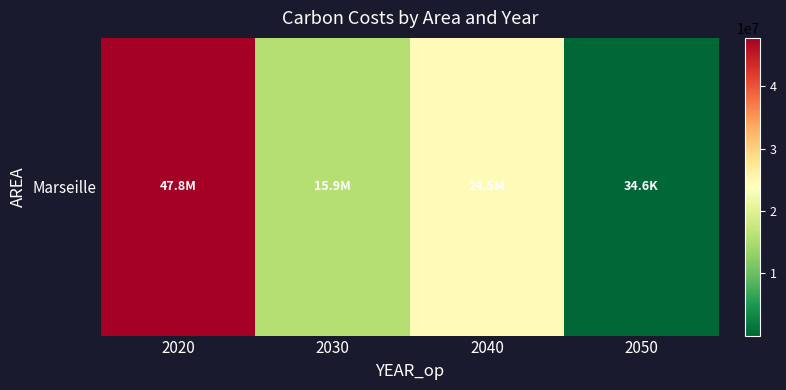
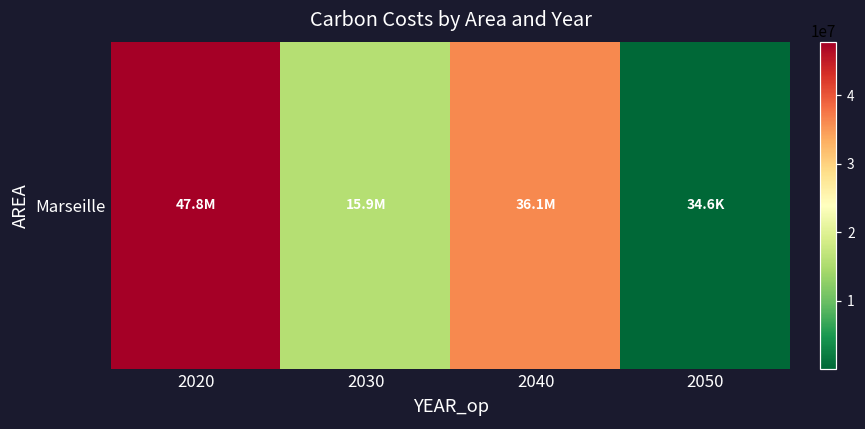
  {
    "Marseille": {
      "2020": "47.8M",
      "2030": "15.9M",
-     "2040": "24.5M",
+     "2040": "36.1M",
      "2050": "34.6K"
    }
  }
